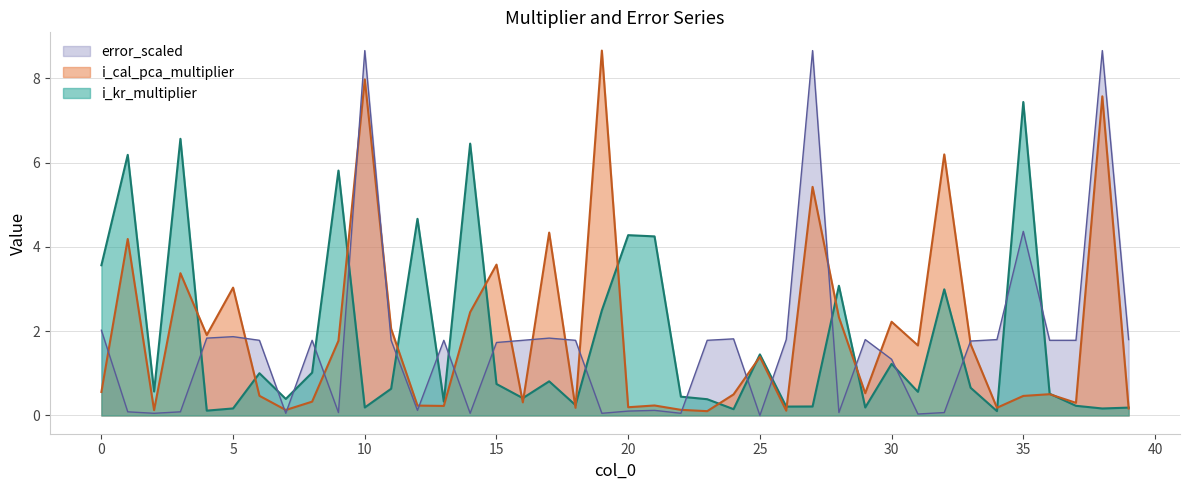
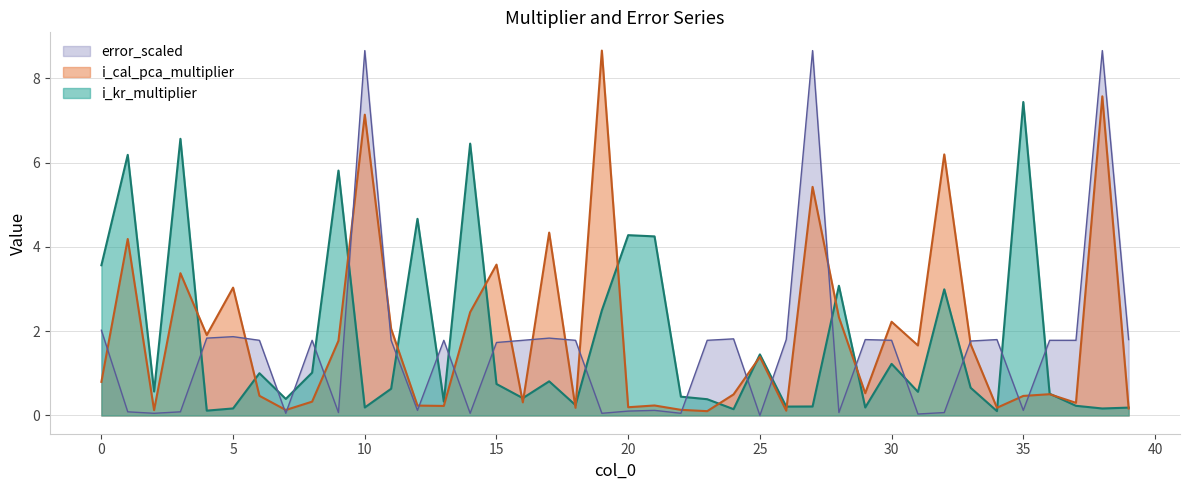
  {
    "error_scaled": {
      "0": 2.0,
      "5": 1.9,
      "10": 8.7,
      "15": 1.7,
      "20": 0.1,
      "25": 0.0,
-     "30": 1.3,
-     "35": 4.4
+     "30": 1.8,
+     "35": 0.1
    },
    "i_cal_pca_multiplier": {
-     "0": 0.6,
+     "0": 0.8,
      "5": 3.0,
-     "10": 8.0,
+     "10": 7.1,
      "15": 3.6,
      "20": 0.2,
      "30": 2.2,
      "35": 0.5
    },
    "i_kr_multiplier": {
      "0": 3.6,
      "5": 0.2,
      "10": 0.2,
      "15": 0.7,
      "20": 4.3,
      "30": 1.2,
      "35": 7.4
    }
  }
